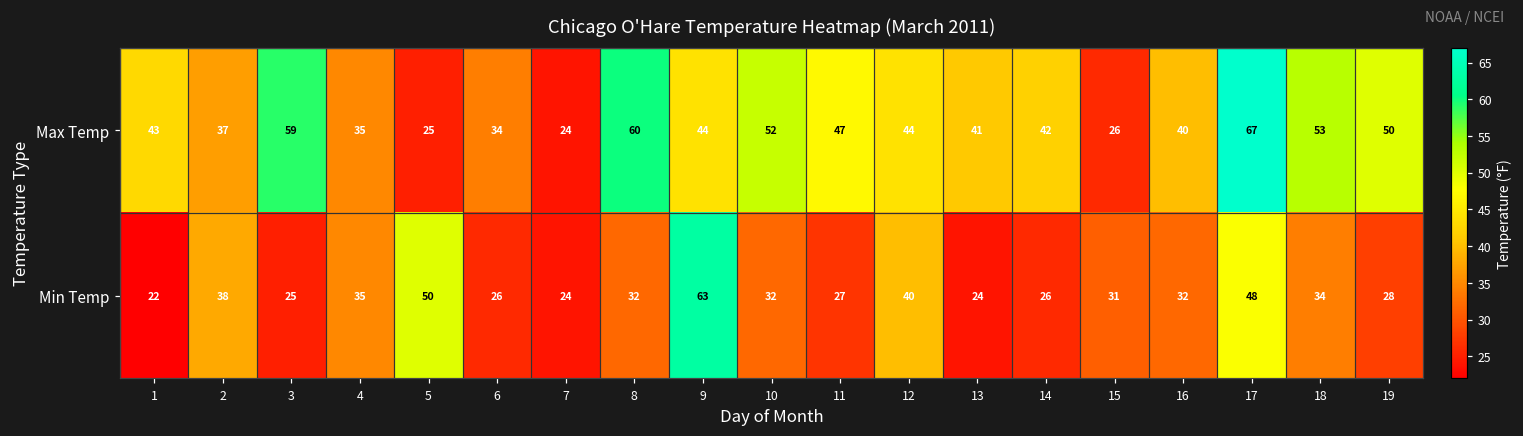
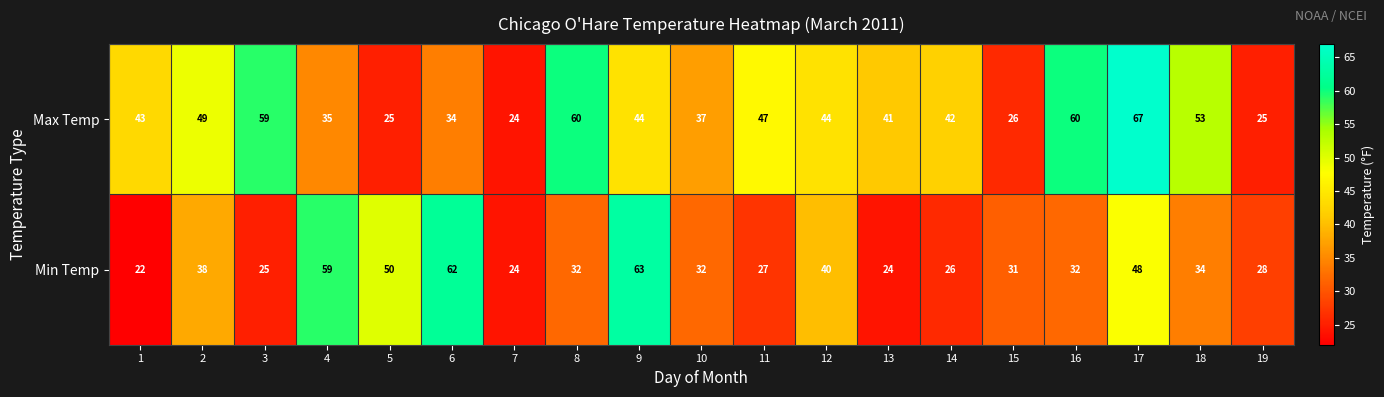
  {
    "Max Temp": {
      "1": 43,
-     "2": 37,
+     "2": 49,
      "3": 59,
      "4": 35,
      "5": 25,
      "6": 34,
      "7": 24,
      "8": 60,
      "9": 44,
-     "10": 52,
+     "10": 37,
      "11": 47,
      "12": 44,
      "13": 41,
      "14": 42,
      "15": 26,
-     "16": 40,
+     "16": 60,
      "17": 67,
      "18": 53,
-     "19": 50
+     "19": 25
    },
    "Min Temp": {
      "1": 22,
      "2": 38,
      "3": 25,
-     "4": 35,
+     "4": 59,
      "5": 50,
-     "6": 26,
+     "6": 62,
      "7": 24,
      "8": 32,
      "9": 63,
      "10": 32,
      "11": 27,
      "12": 40,
      "13": 24,
      "14": 26,
      "15": 31,
      "16": 32,
      "17": 48,
      "18": 34,
      "19": 28
    }
  }
